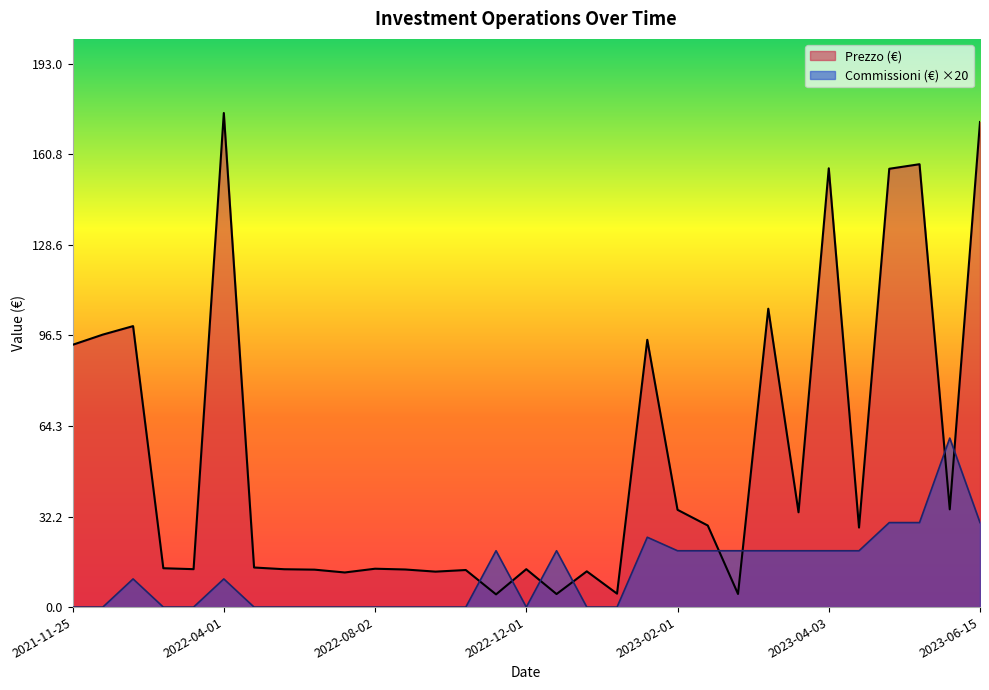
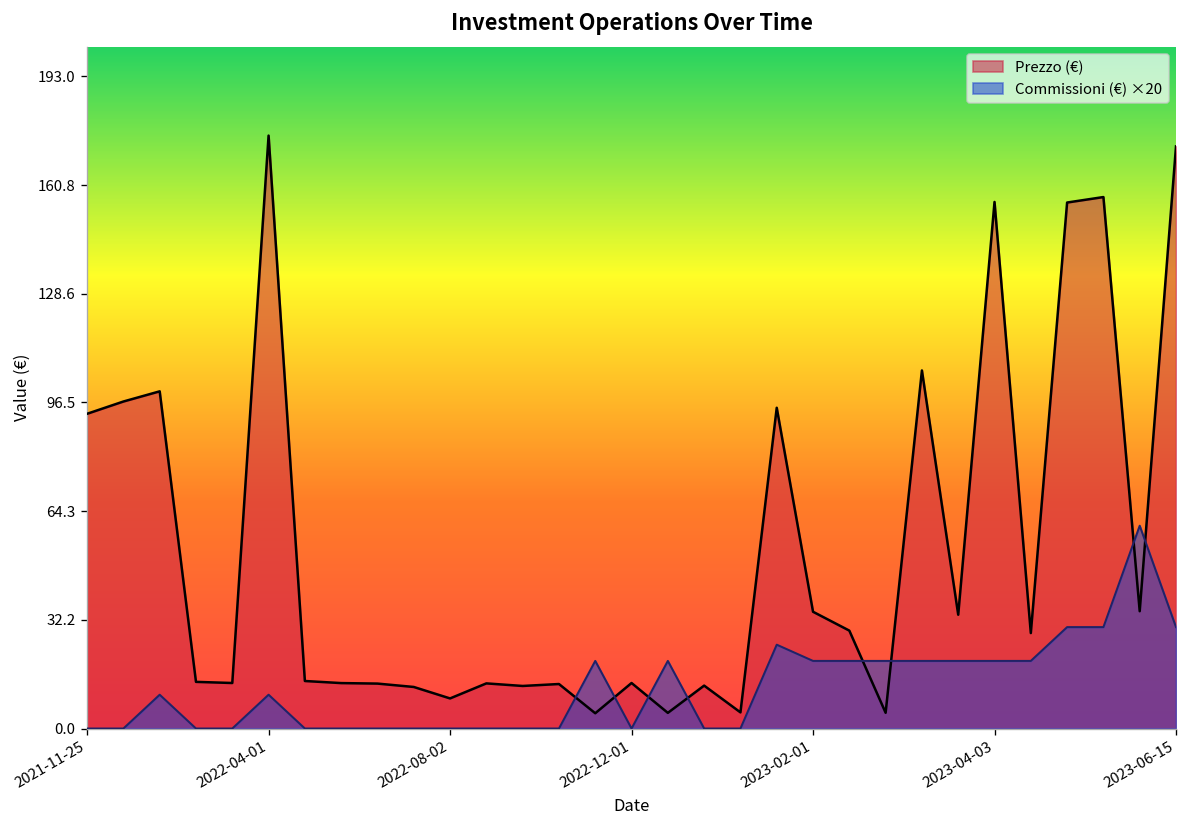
  {
    "Prezzo (€)": {
      "2021-11-25": 93,
-     "2022-08-02": 14
+     "2022-08-02": 9
    },
    "Commissioni (€) ×20": {
      "2021-11-25": 0,
      "2022-08-02": 0
    }
  }
